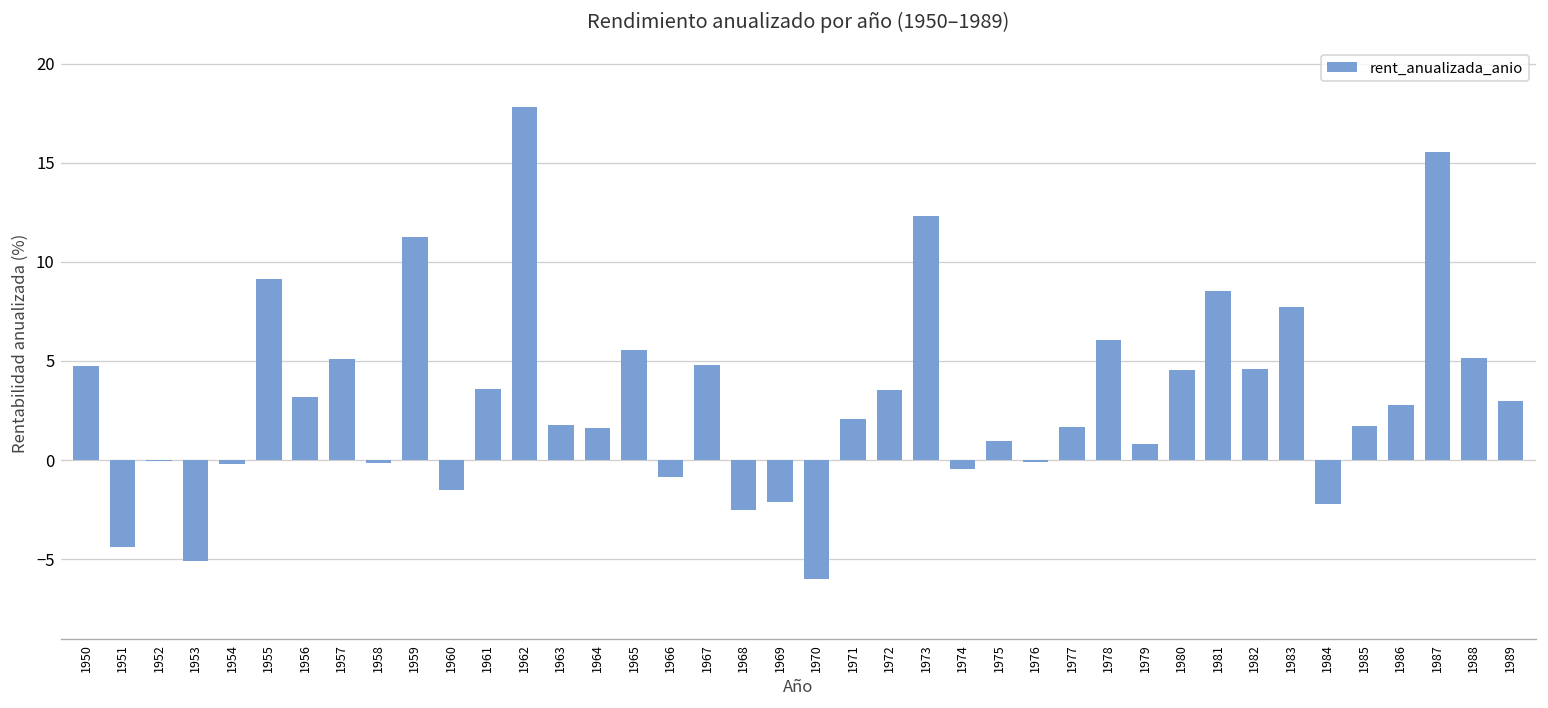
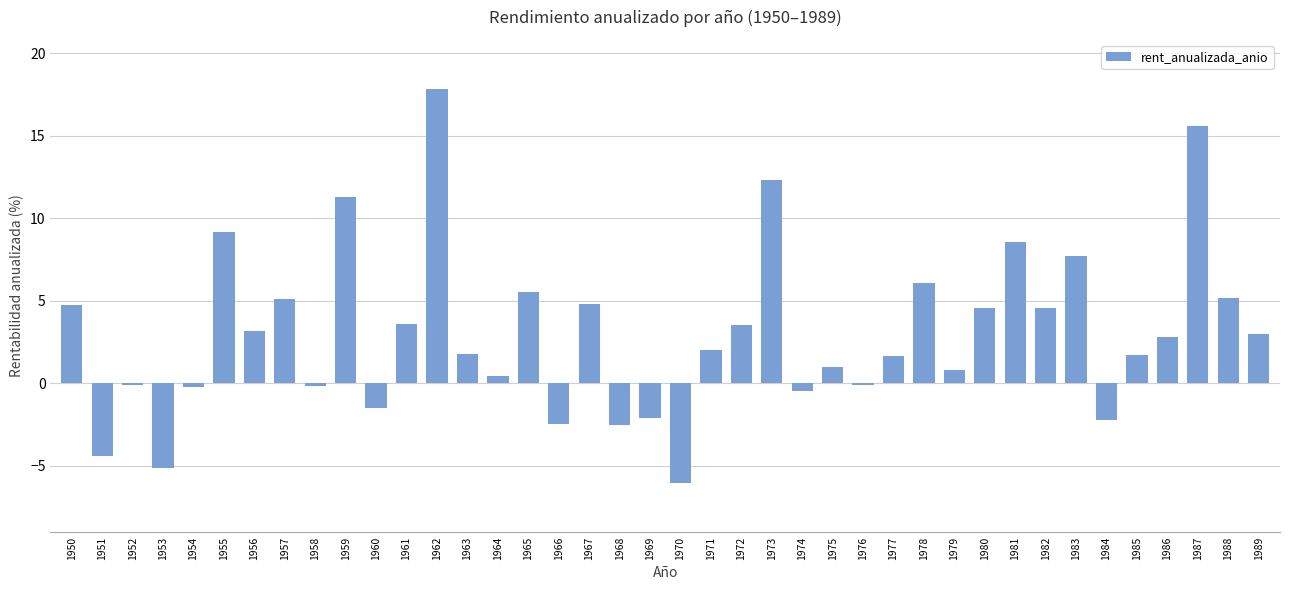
  {
    "1950": 4.8,
    "1951": -4.4,
    "1953": -5.1,
    "1954": -0.2,
    "1955": 9.2,
    "1956": 3.2,
    "1957": 5.1,
    "1958": -0.2,
    "1959": 11.3,
    "1960": -1.5,
    "1961": 3.6,
    "1962": 17.8,
    "1963": 1.8,
-   "1964": 1.6,
+   "1964": 0.4,
    "1965": 5.5,
-   "1966": -0.9,
+   "1966": -2.5,
    "1967": 4.8,
    "1968": -2.5,
    "1969": -2.1,
    "1970": -6.0,
    "1971": 2.1,
    "1972": 3.6,
    "1973": 12.3,
    "1974": -0.5,
    "1975": 1.0,
    "1977": 1.7,
    "1978": 6.1,
    "1979": 0.8,
    "1980": 4.6,
    "1981": 8.5,
    "1982": 4.6,
    "1983": 7.7,
    "1984": -2.2,
    "1985": 1.7,
    "1986": 2.8,
    "1987": 15.6,
    "1988": 5.2,
    "1989": 3.0
  }
